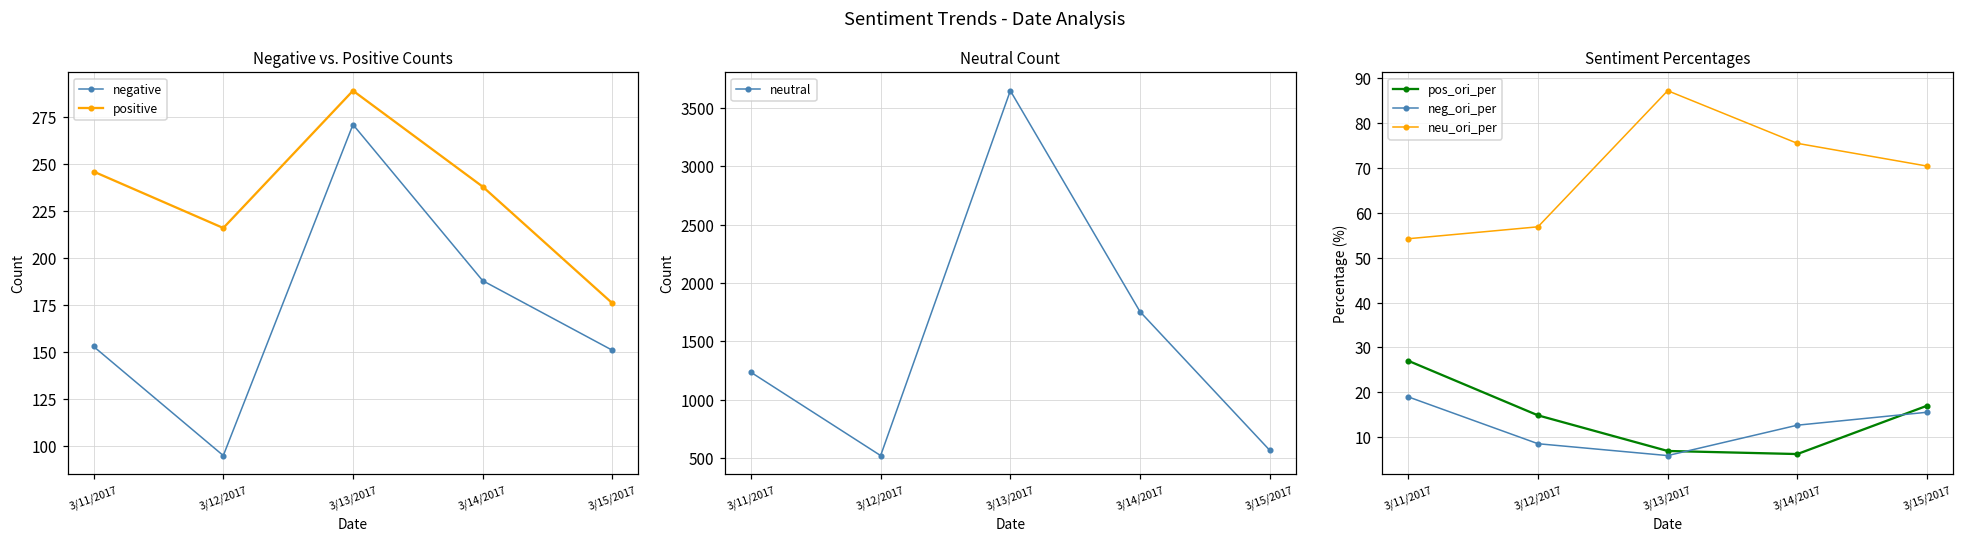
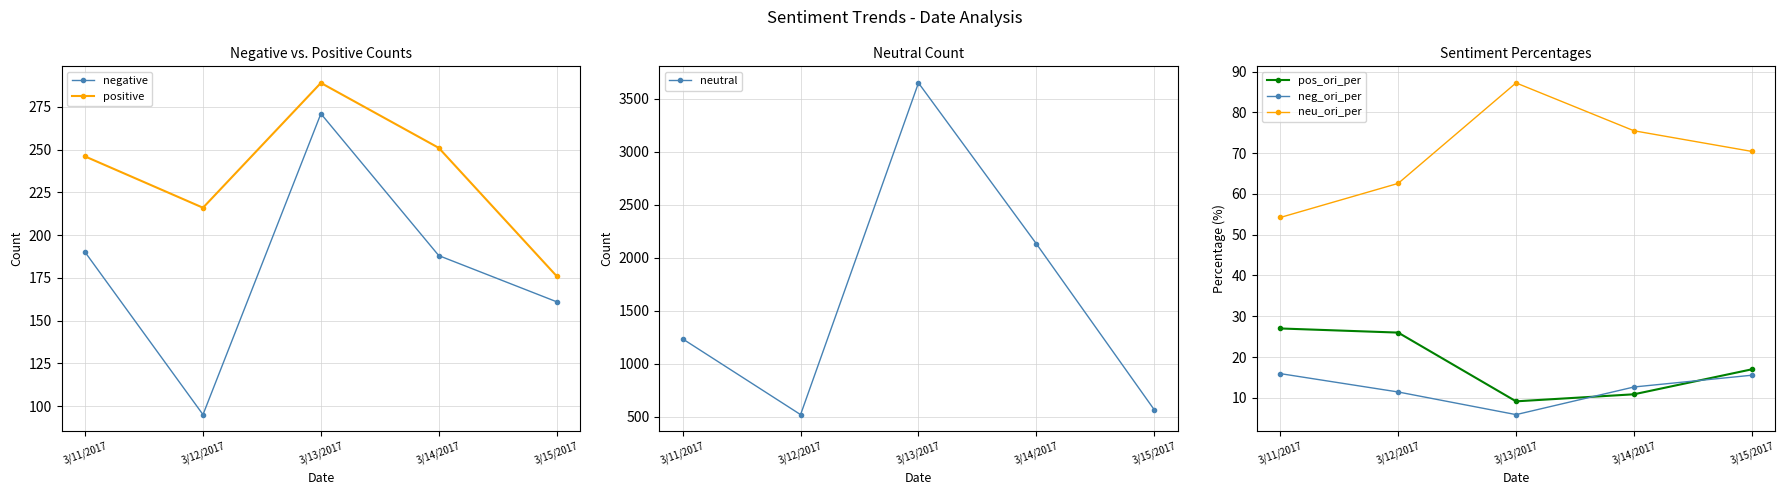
  {
    "Negative vs. Positive Counts": {
      "negative": {
-       "3/11/2017": 153,
+       "3/11/2017": 190,
        "3/12/2017": 95,
        "3/13/2017": 271,
        "3/14/2017": 188,
-       "3/15/2017": 151
+       "3/15/2017": 161
      },
      "positive": {
        "3/11/2017": 246,
        "3/12/2017": 216,
        "3/13/2017": 289,
-       "3/14/2017": 238,
+       "3/14/2017": 251,
        "3/15/2017": 176
      }
    },
    "Neutral Count": {
      "3/11/2017": 1230,
      "3/12/2017": 520,
      "3/13/2017": 3650,
-     "3/14/2017": 1750,
+     "3/14/2017": 2130,
      "3/15/2017": 570
    },
    "Sentiment Percentages": {
      "pos_ori_per": {
        "3/11/2017": 27,
-       "3/12/2017": 15,
-       "3/13/2017": 7,
-       "3/14/2017": 6,
+       "3/12/2017": 26,
+       "3/13/2017": 9,
+       "3/14/2017": 11,
        "3/15/2017": 17
      },
      "neg_ori_per": {
-       "3/11/2017": 19,
-       "3/12/2017": 9,
+       "3/11/2017": 16,
+       "3/12/2017": 11,
        "3/13/2017": 6,
        "3/14/2017": 13,
        "3/15/2017": 16
      },
      "neu_ori_per": {
        "3/11/2017": 54,
-       "3/12/2017": 57,
+       "3/12/2017": 63,
        "3/13/2017": 87,
        "3/14/2017": 75,
        "3/15/2017": 70
      }
    }
  }
